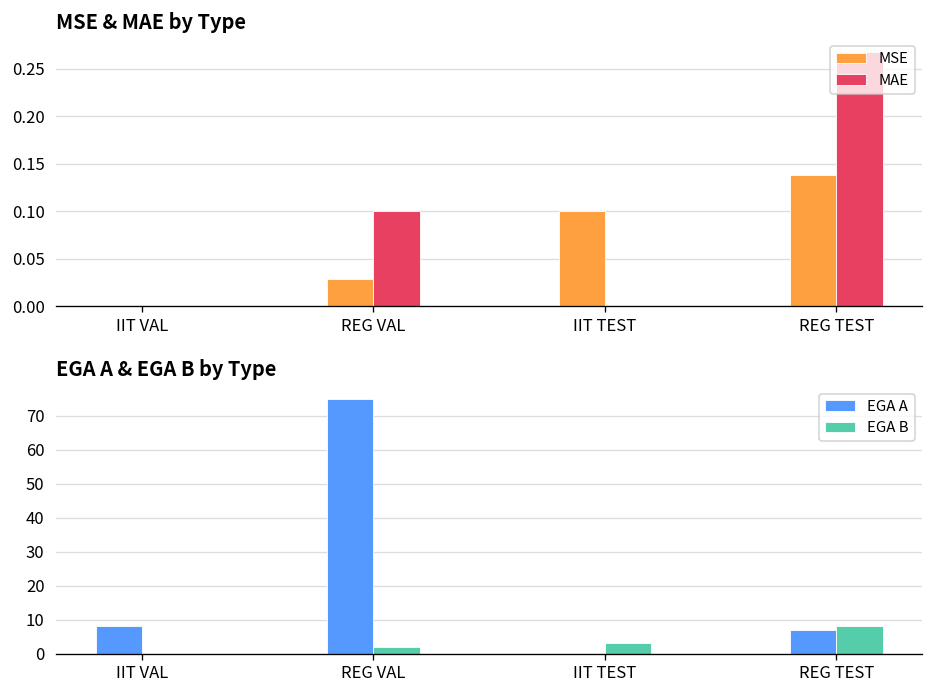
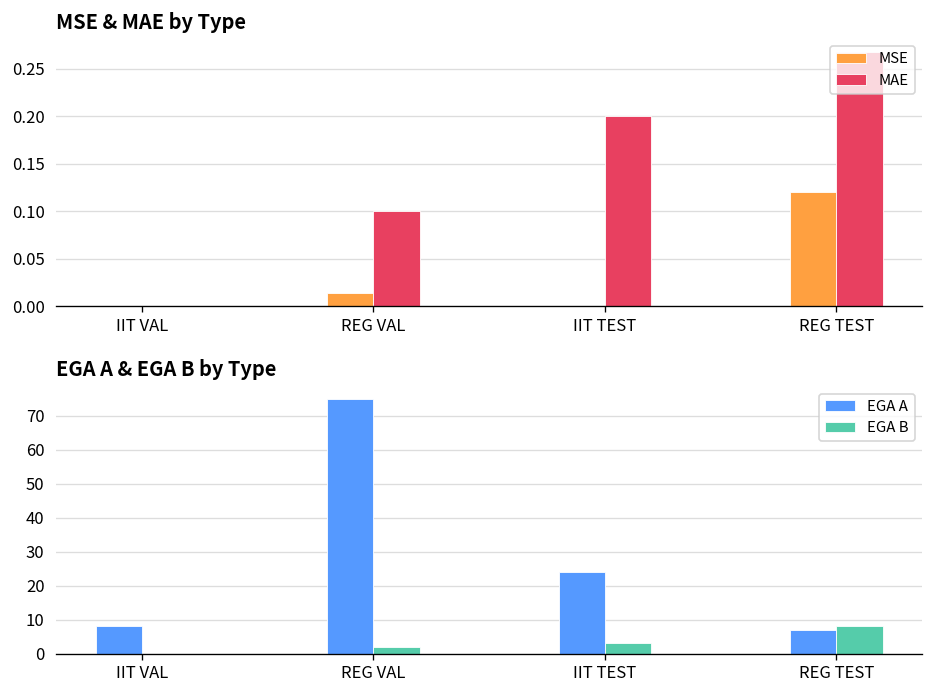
  {
    "MSE & MAE by Type": {
      "MSE": {
        "IIT VAL": 0.00,
-       "REG VAL": 0.03,
-       "IIT TEST": 0.1,
-       "REG TEST": 0.14
+       "REG VAL": 0.01,
+       "IIT TEST": 0.0,
+       "REG TEST": 0.12
      },
      "MAE": {
        "IIT VAL": 0.0,
        "REG VAL": 0.1,
-       "IIT TEST": 0.0
+       "IIT TEST": 0.2
      }
    },
    "EGA A & EGA B by Type": {
      "EGA A": {
        "IIT VAL": 8,
        "REG VAL": 75,
-       "IIT TEST": 0,
+       "IIT TEST": 24,
        "REG TEST": 7
      },
      "EGA B": {
        "IIT VAL": 0,
        "REG VAL": 2,
        "IIT TEST": 3,
        "REG TEST": 8
      }
    }
  }
